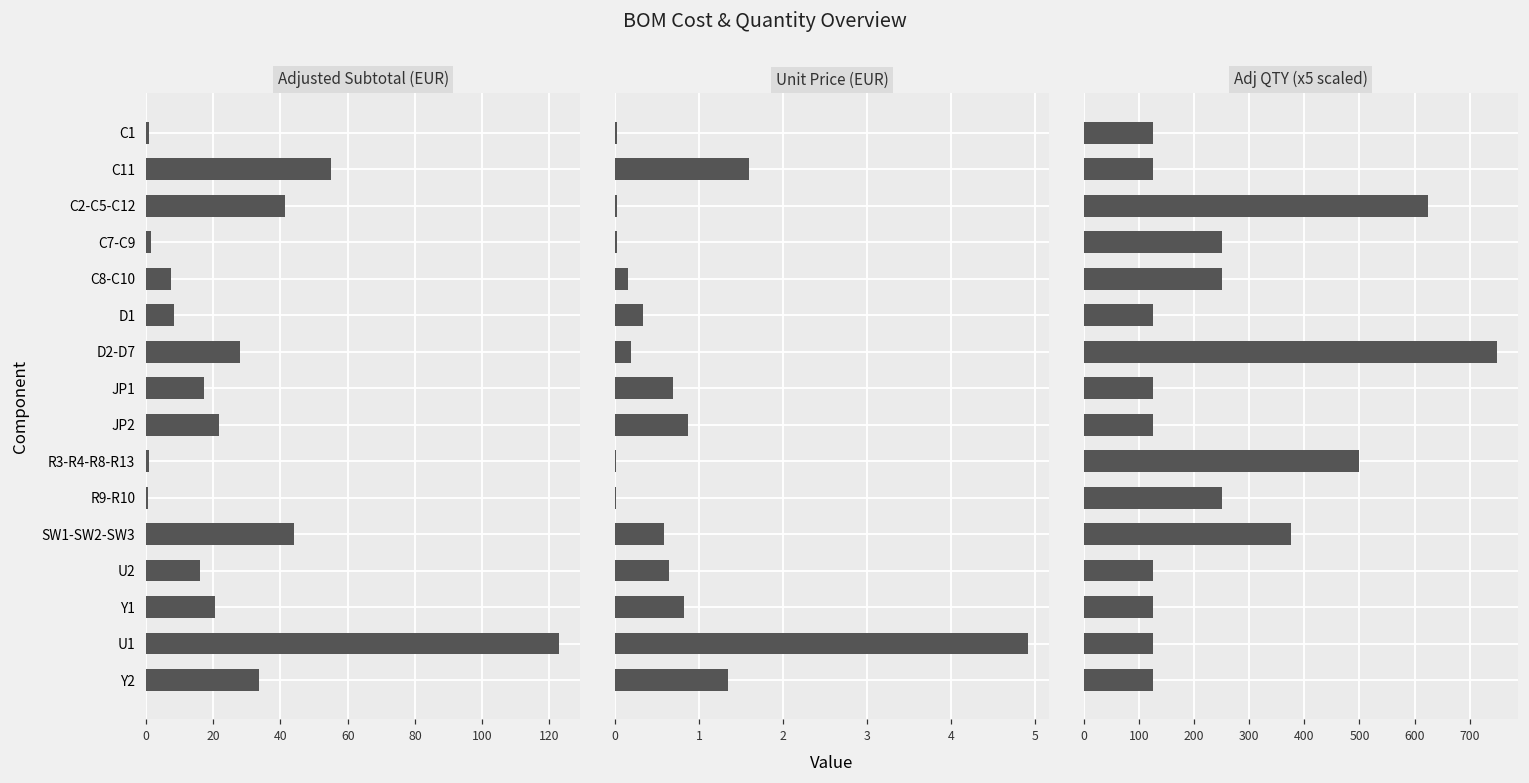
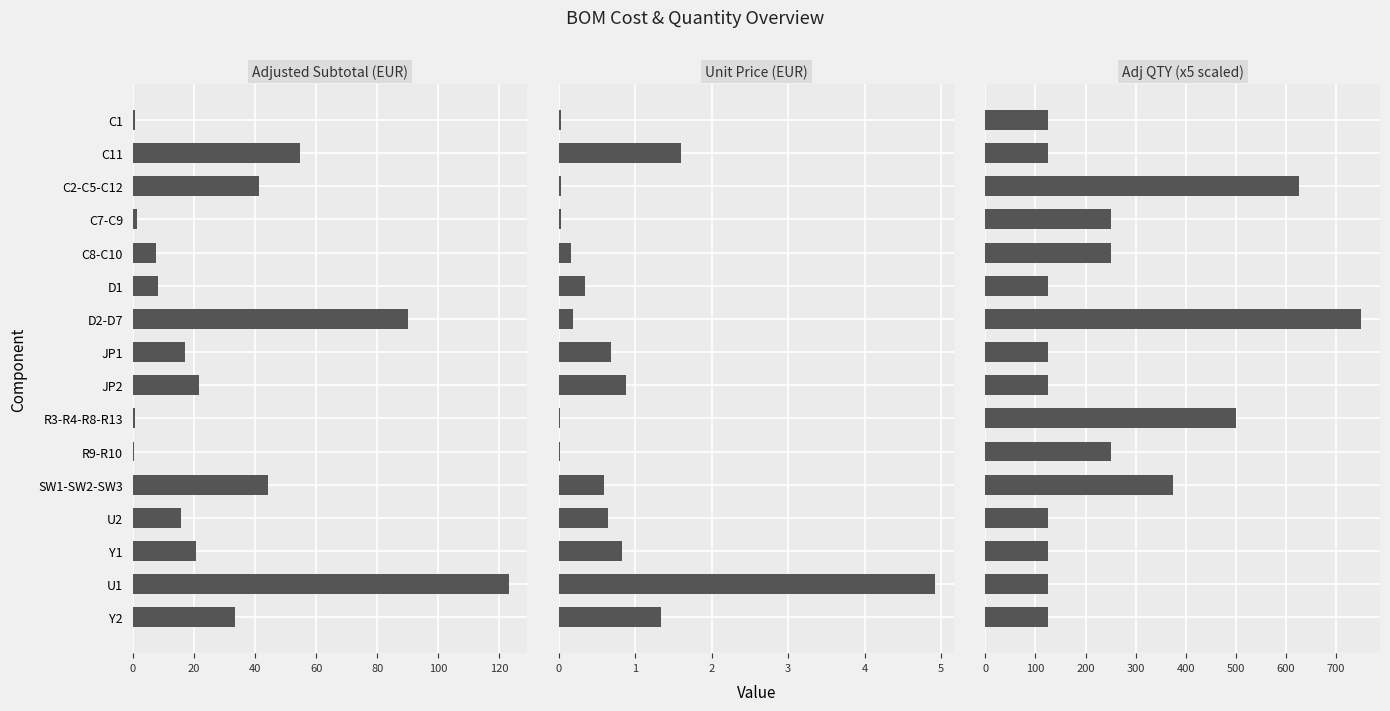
  {
    "Adjusted Subtotal (EUR)": {
      "C11": 55,
      "C2-C5-C12": 41,
      "C7-C9": 2,
      "C8-C10": 8,
      "D1": 8,
-     "D2-D7": 28,
+     "D2-D7": 90,
      "JP1": 17,
      "JP2": 22,
      "SW1-SW2-SW3": 44,
      "U2": 16,
      "Y1": 21,
      "U1": 123,
      "Y2": 34
    }
  }
